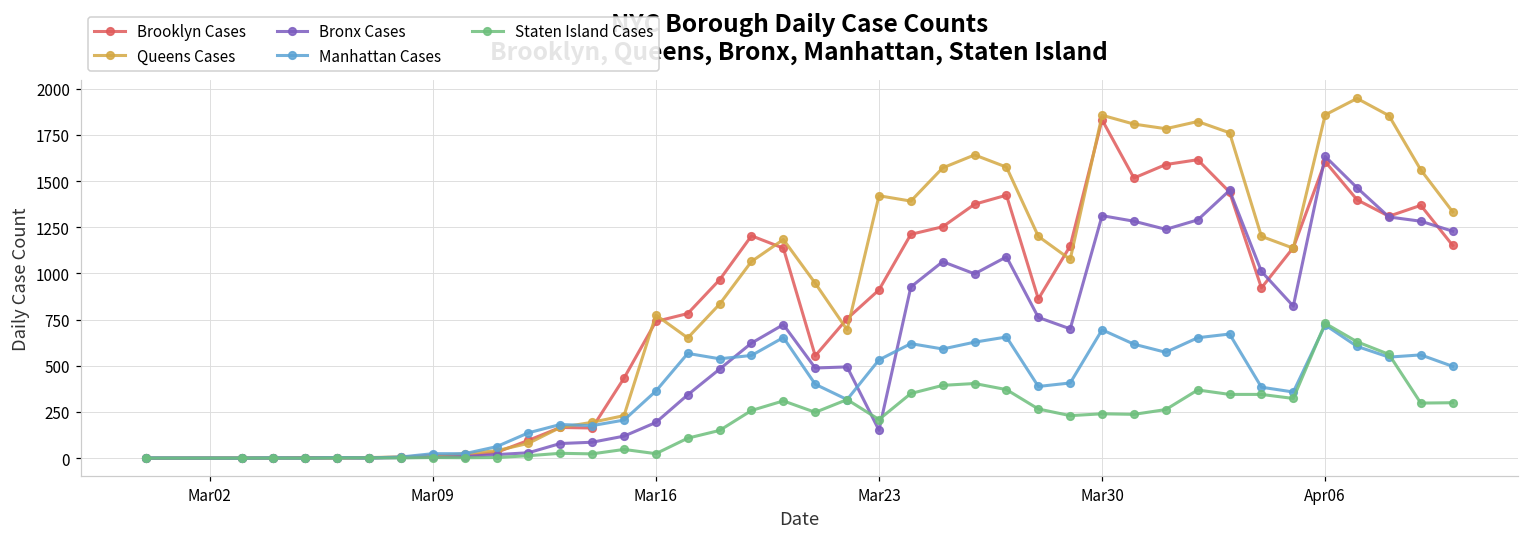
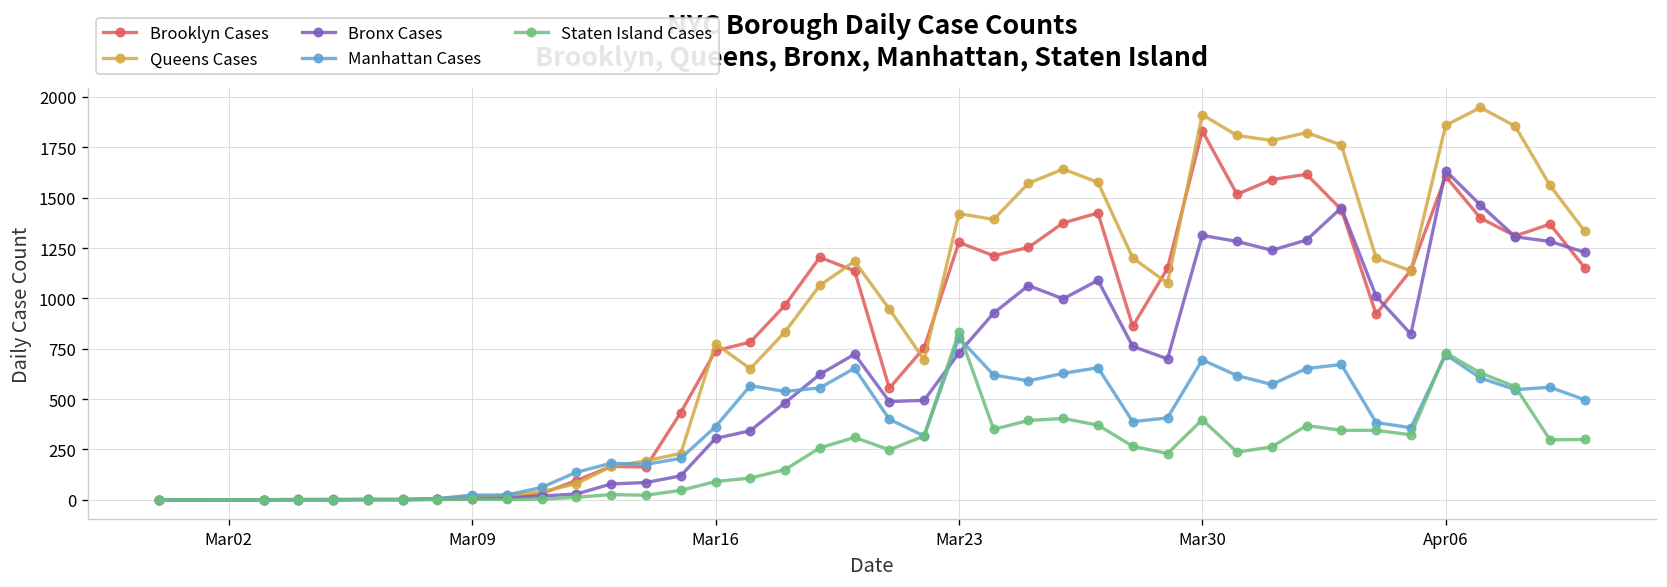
  {
    "Brooklyn Cases": {
      "Mar16": 740,
-     "Mar23": 910,
+     "Mar23": 1280,
      "Mar30": 1830,
      "Apr06": 1610
    },
    "Queens Cases": {
      "Mar16": 780,
      "Mar23": 1420,
-     "Mar30": 1860,
+     "Mar30": 1910,
      "Apr06": 1860
    },
    "Bronx Cases": {
-     "Mar16": 190,
-     "Mar23": 150,
+     "Mar16": 310,
+     "Mar23": 730,
      "Mar30": 1310,
      "Apr06": 1630
    },
    "Manhattan Cases": {
      "Mar16": 360,
-     "Mar23": 530,
+     "Mar23": 800,
      "Mar30": 700
    },
    "Staten Island Cases": {
-     "Mar16": 20,
-     "Mar23": 210,
-     "Mar30": 240
+     "Mar16": 90,
+     "Mar23": 830,
+     "Mar30": 400
    }
  }
